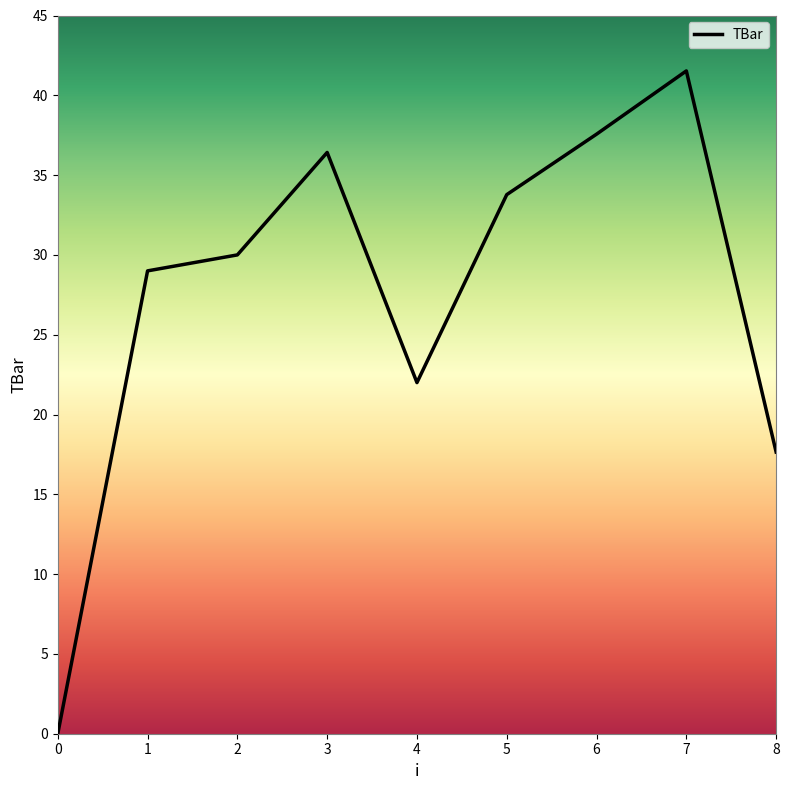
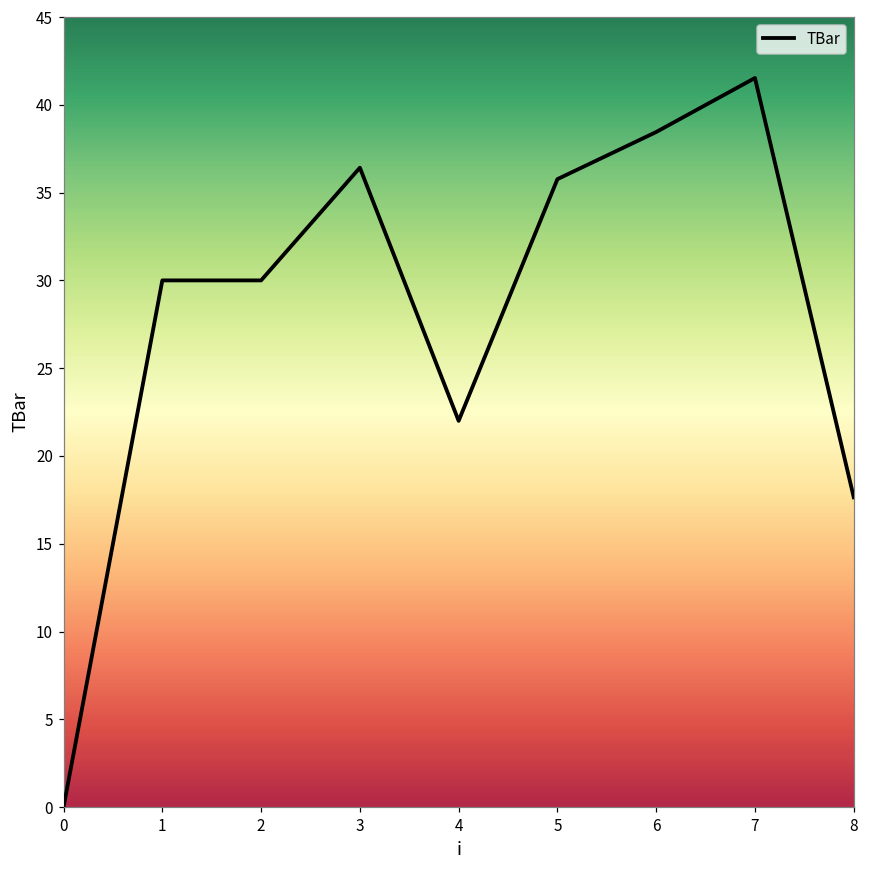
  {
    "0": 0.0,
-   "1": 29,
+   "1": 30,
    "2": 30.0,
    "3": 36.4,
    "4": 22.0,
-   "5": 33.8,
-   "6": 37.6,
+   "5": 35.8,
+   "6": 38.5,
    "7": 41.5,
    "8": 17.6
  }
